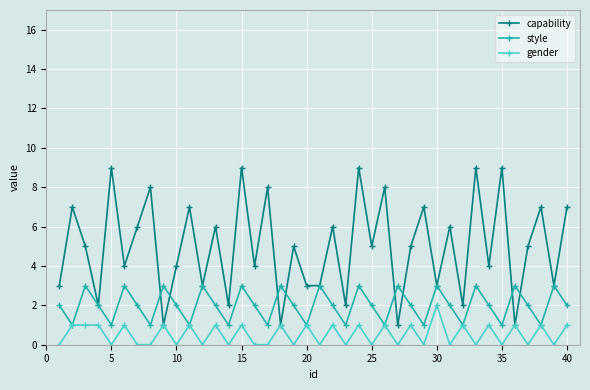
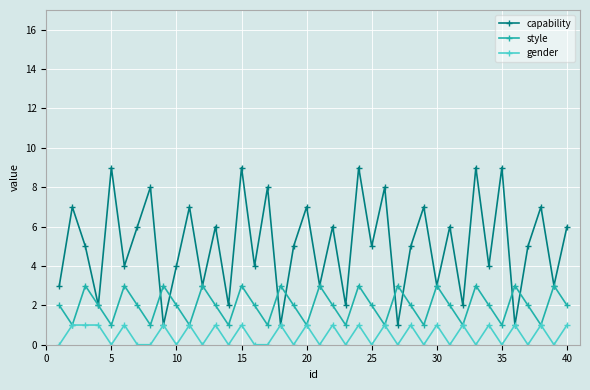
  {
    "capability": {
      "5": 9,
      "10": 4,
      "15": 9,
-     "20": 3,
+     "20": 7,
      "25": 5,
      "35": 9,
-     "40": 7
+     "40": 6
    },
    "style": {
      "5": 1,
      "10": 2,
      "15": 3,
      "25": 2,
      "35": 1,
      "40": 2
    },
    "gender": {
      "5": 0,
      "10": 0,
      "15": 1,
      "25": 0,
-     "30": 2,
+     "30": 1,
      "35": 0,
      "40": 1
    }
  }
